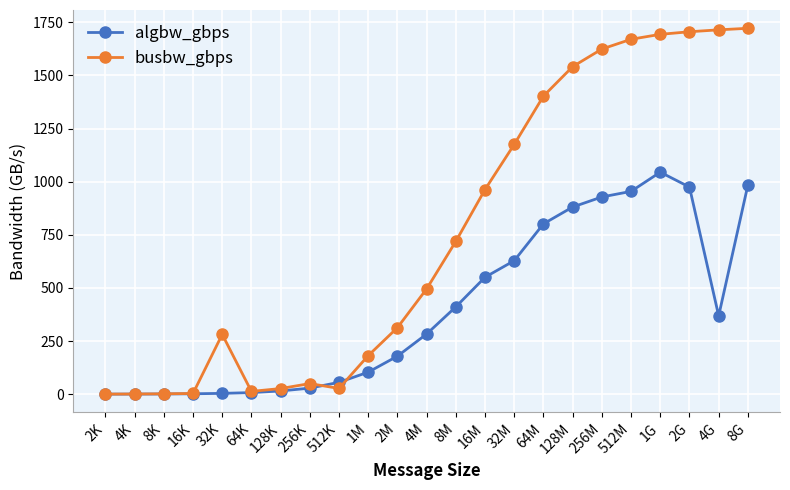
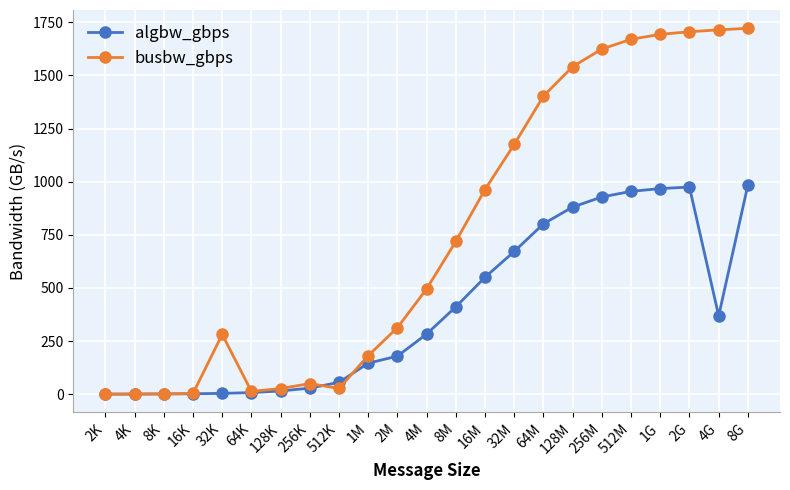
  {
    "algbw_gbps": {
      "32K": 0,
      "256K": 30,
      "512K": 60,
-     "1M": 100,
+     "1M": 150,
      "2M": 180,
      "4M": 280,
      "8M": 410,
      "16M": 550,
-     "32M": 630,
+     "32M": 670,
      "64M": 800,
      "128M": 880,
      "256M": 930,
      "512M": 950,
-     "1G": 1040,
+     "1G": 970,
      "2G": 970,
      "4G": 370,
      "8G": 980
    },
    "busbw_gbps": {
      "32K": 280,
      "256K": 50,
      "512K": 30,
      "1M": 180,
      "2M": 310,
      "4M": 500,
      "8M": 720,
      "16M": 960,
      "32M": 1180,
      "64M": 1400,
      "128M": 1540,
      "256M": 1620,
      "512M": 1670,
      "1G": 1690,
      "2G": 1710,
      "4G": 1710,
      "8G": 1720
    }
  }
